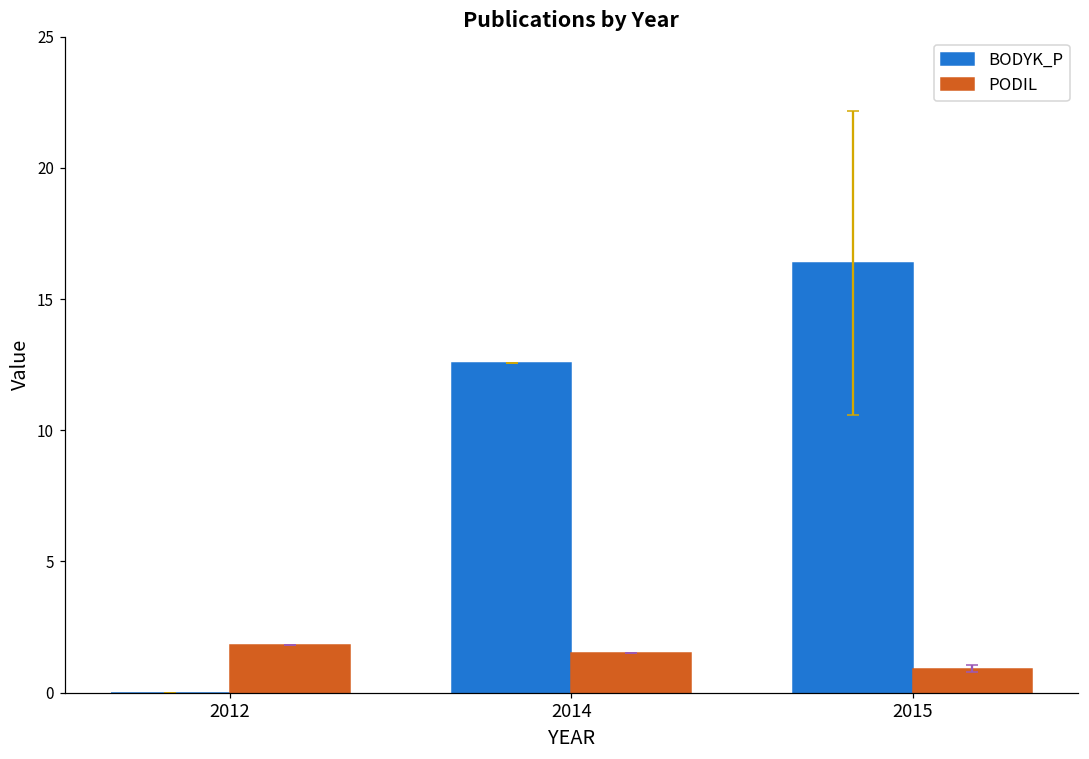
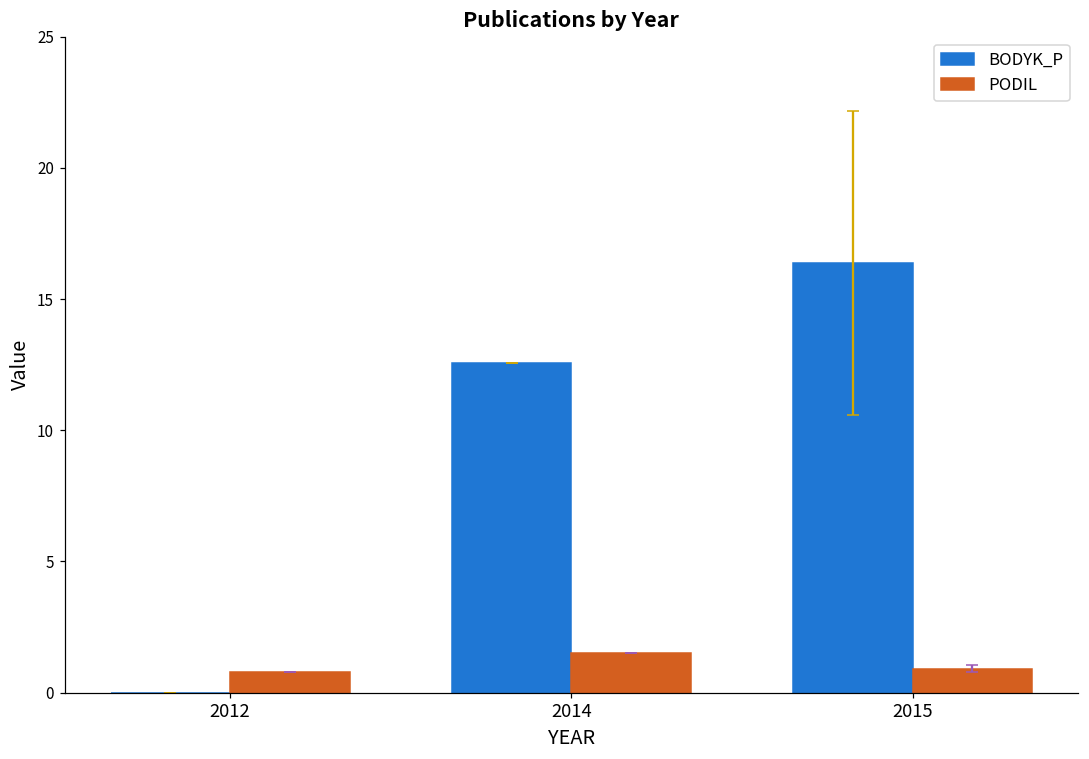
  {
    "PODIL": {
-     "2012": 1.8,
+     "2012": 0.8,
      "2014": 1.5,
      "2015": 0.9
    }
  }
